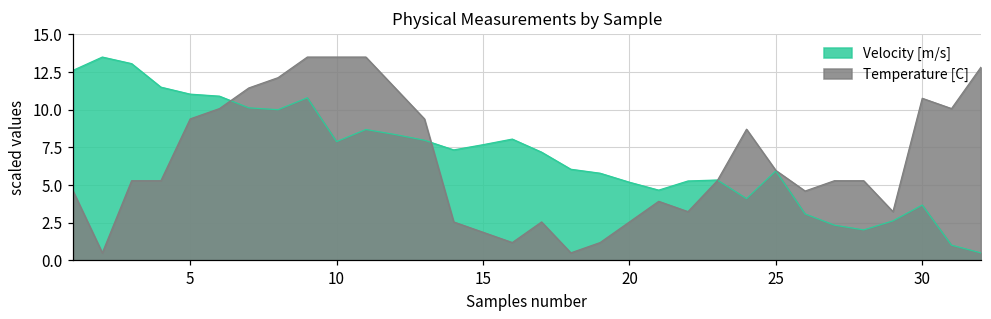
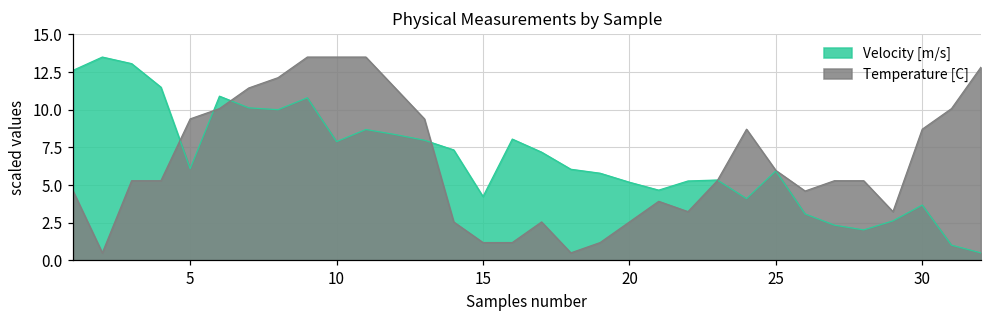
  {
    "Velocity [m/s]": {
-     "5": 11.0,
+     "5": 6.1,
      "10": 7.9,
-     "15": 7.7,
+     "15": 4.2,
      "20": 5.2,
      "30": 3.7
    },
    "Temperature [C]": {
      "5": 9.4,
      "10": 13.5,
-     "15": 1.9,
+     "15": 1.2,
      "20": 2.6,
-     "30": 10.8
+     "30": 8.7
    }
  }
